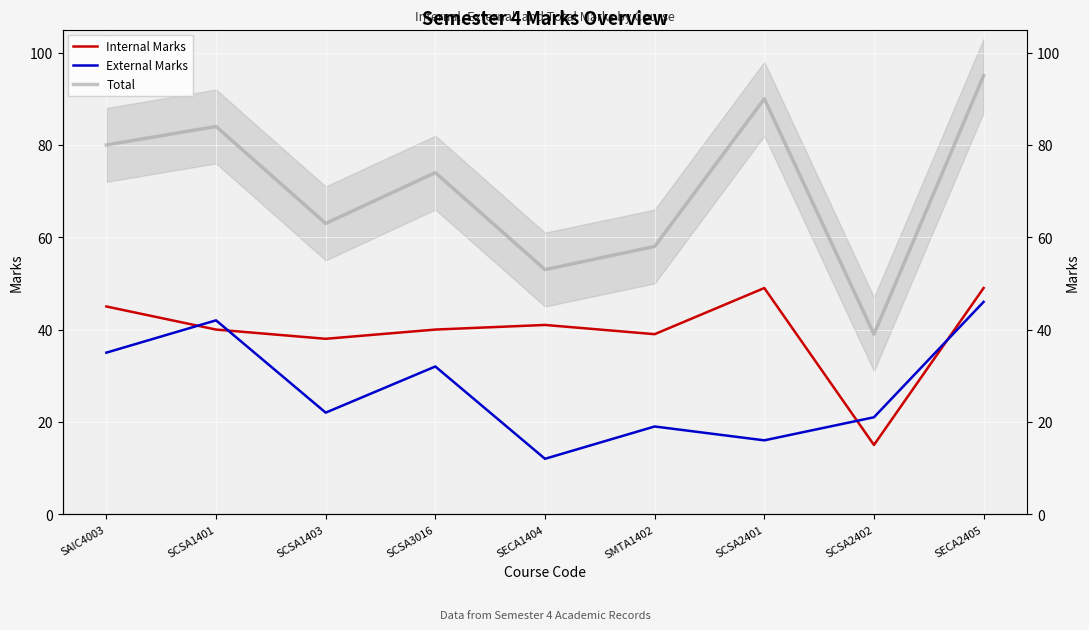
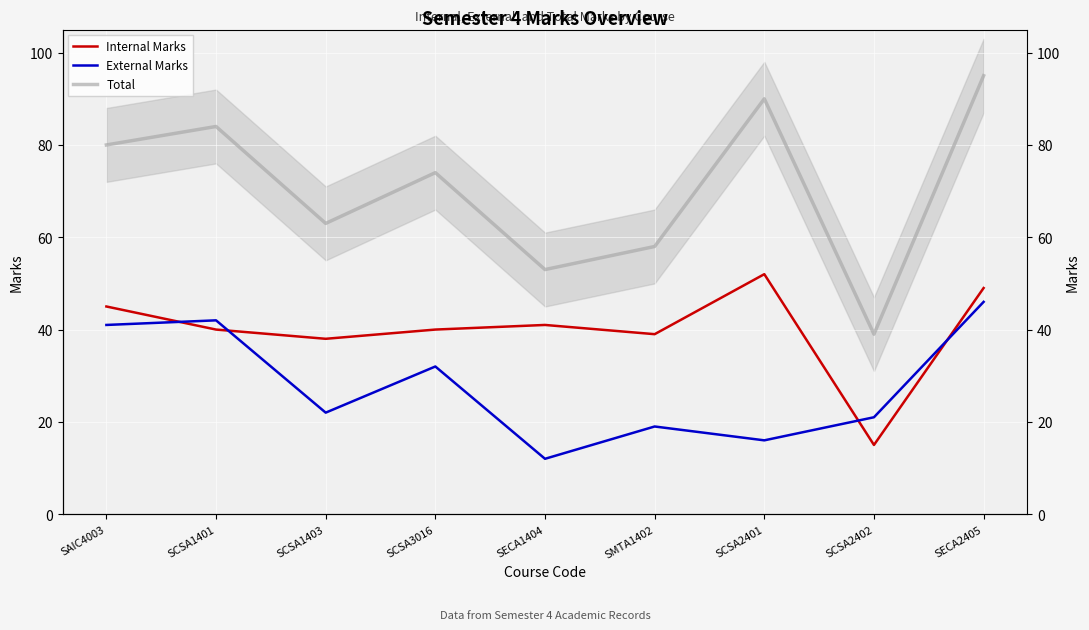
  {
    "Internal Marks": {
      "SAIC4003": 45,
      "SCSA1401": 40,
      "SCSA1403": 38,
      "SCSA3016": 40,
      "SECA1404": 41,
      "SMTA1402": 39,
-     "SCSA2401": 49,
+     "SCSA2401": 52,
      "SCSA2402": 15,
      "SECA2405": 49
    },
    "External Marks": {
-     "SAIC4003": 35,
+     "SAIC4003": 41,
      "SCSA1401": 42,
      "SCSA1403": 22,
      "SCSA3016": 32,
      "SECA1404": 12,
      "SMTA1402": 19,
      "SCSA2401": 16,
      "SCSA2402": 21,
      "SECA2405": 46
    }
  }
